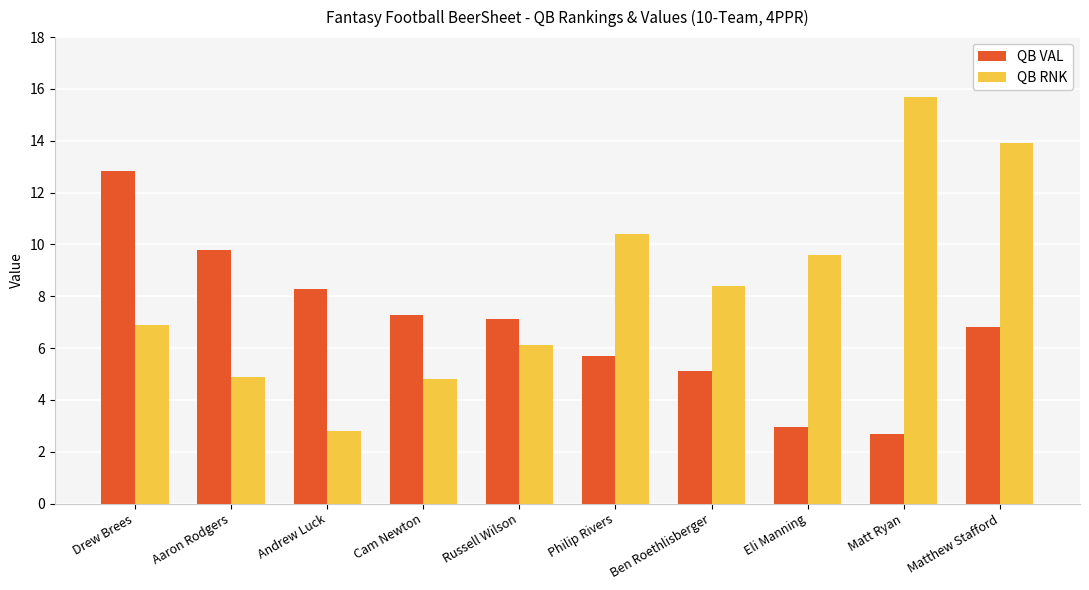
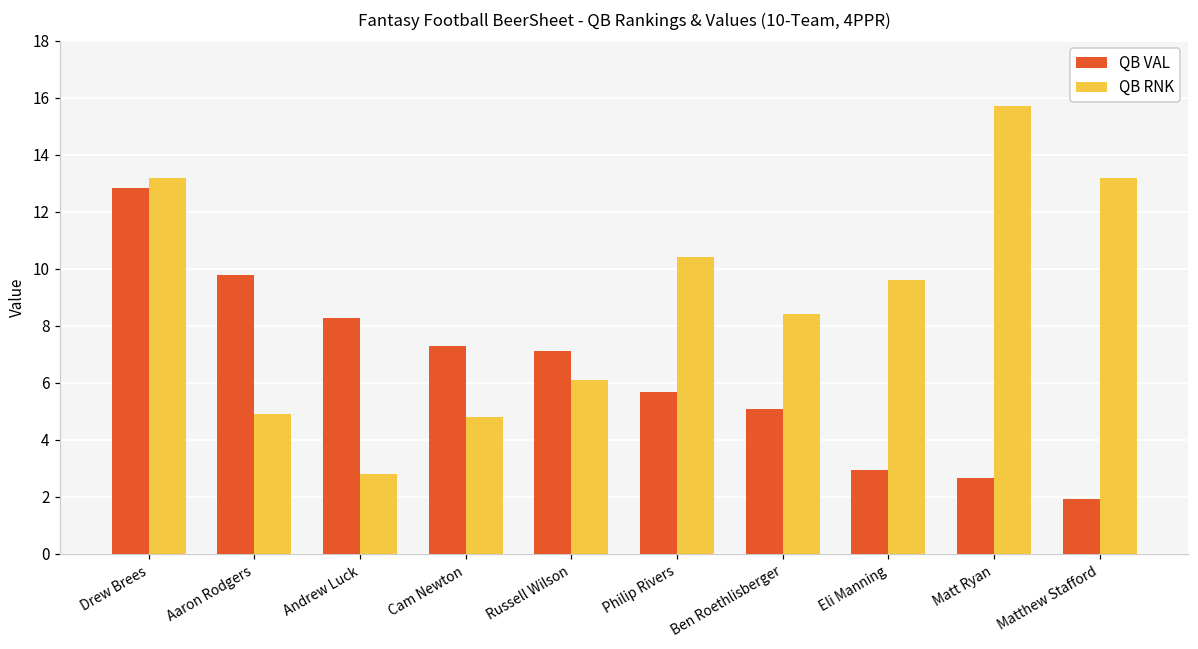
  {
    "QB VAL": {
      "Drew Brees": 12.9,
      "Aaron Rodgers": 9.8,
      "Andrew Luck": 8.3,
      "Cam Newton": 7.3,
      "Russell Wilson": 7.1,
      "Philip Rivers": 5.7,
      "Ben Roethlisberger": 5.1,
      "Eli Manning": 2.9,
      "Matt Ryan": 2.7,
-     "Matthew Stafford": 6.8
+     "Matthew Stafford": 1.9
    },
    "QB RNK": {
-     "Drew Brees": 6.9,
+     "Drew Brees": 13.2,
      "Aaron Rodgers": 4.9,
      "Andrew Luck": 2.8,
      "Cam Newton": 4.8,
      "Russell Wilson": 6.1,
      "Philip Rivers": 10.4,
      "Ben Roethlisberger": 8.4,
      "Eli Manning": 9.6,
      "Matt Ryan": 15.7,
-     "Matthew Stafford": 13.9
+     "Matthew Stafford": 13.2
    }
  }
